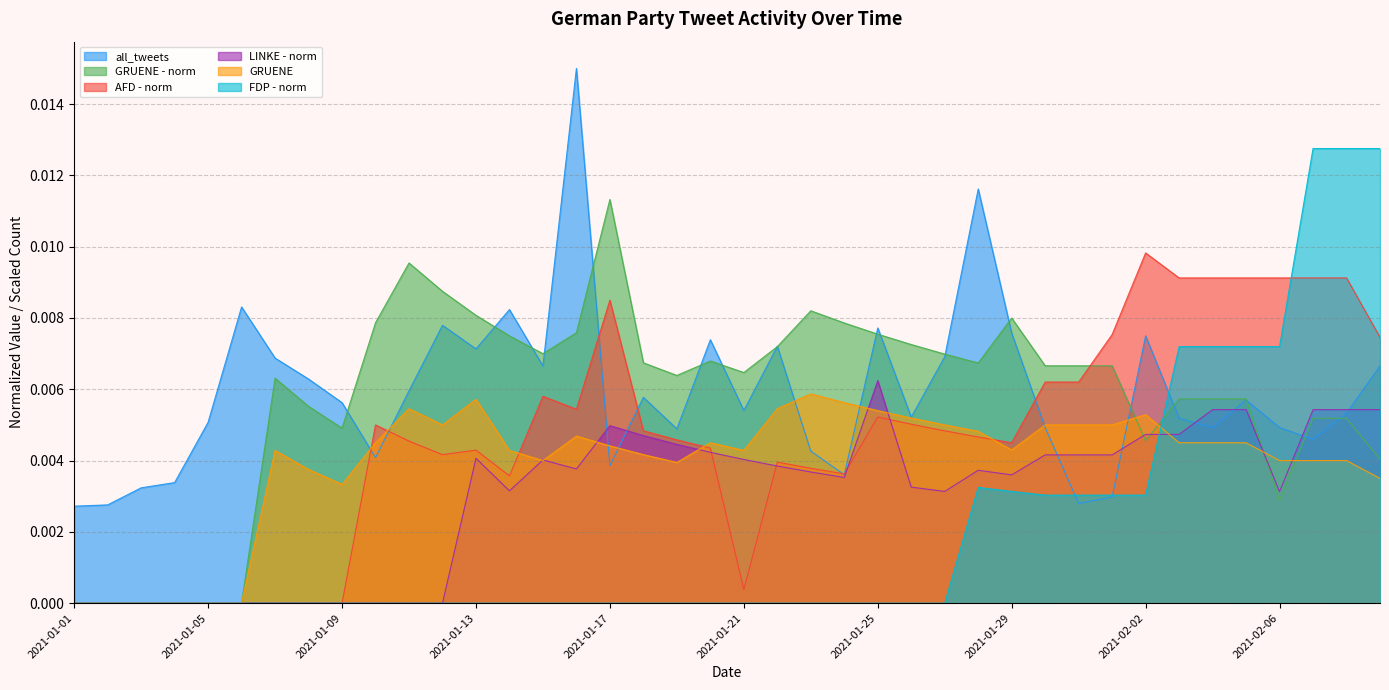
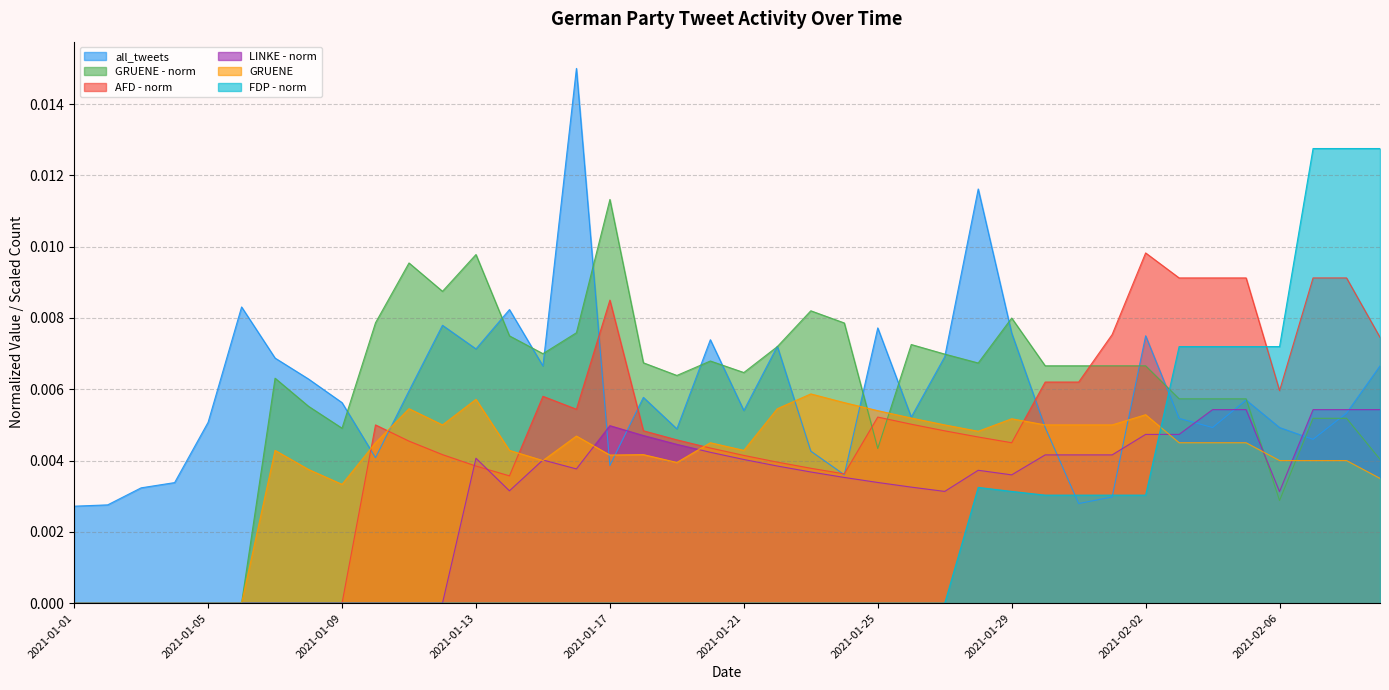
  {
    "GRUENE - norm": {
      "2021-01-09": 0.0049,
-     "2021-01-13": 0.0081,
+     "2021-01-13": 0.0098,
      "2021-01-17": 0.0113,
      "2021-01-21": 0.0065,
-     "2021-01-25": 0.0075,
+     "2021-01-25": 0.0043,
      "2021-01-29": 0.0080,
-     "2021-02-02": 0.0046,
+     "2021-02-02": 0.0067,
      "2021-02-06": 0.0029
    },
    "AFD - norm": {
-     "2021-01-13": 0.0043,
+     "2021-01-13": 0.0038,
      "2021-01-17": 0.0085,
-     "2021-01-21": 0.0004,
+     "2021-01-21": 0.0041,
      "2021-01-25": 0.0052,
      "2021-01-29": 0.0045,
      "2021-02-02": 0.0098,
-     "2021-02-06": 0.0091
+     "2021-02-06": 0.0060
    },
    "LINKE - norm": {
      "2021-01-13": 0.0041,
      "2021-01-17": 0.0050,
      "2021-01-21": 0.0040,
-     "2021-01-25": 0.0062,
+     "2021-01-25": 0.0034,
      "2021-01-29": 0.0036,
      "2021-02-02": 0.0047,
      "2021-02-06": 0.0031
    },
    "GRUENE": {
      "2021-01-09": 0.0033,
      "2021-01-13": 0.0057,
-     "2021-01-17": 0.0044,
+     "2021-01-17": 0.0042,
      "2021-01-21": 0.0043,
      "2021-01-25": 0.0054,
-     "2021-01-29": 0.0043,
+     "2021-01-29": 0.0052,
      "2021-02-02": 0.0053,
      "2021-02-06": 0.0040
    }
  }
